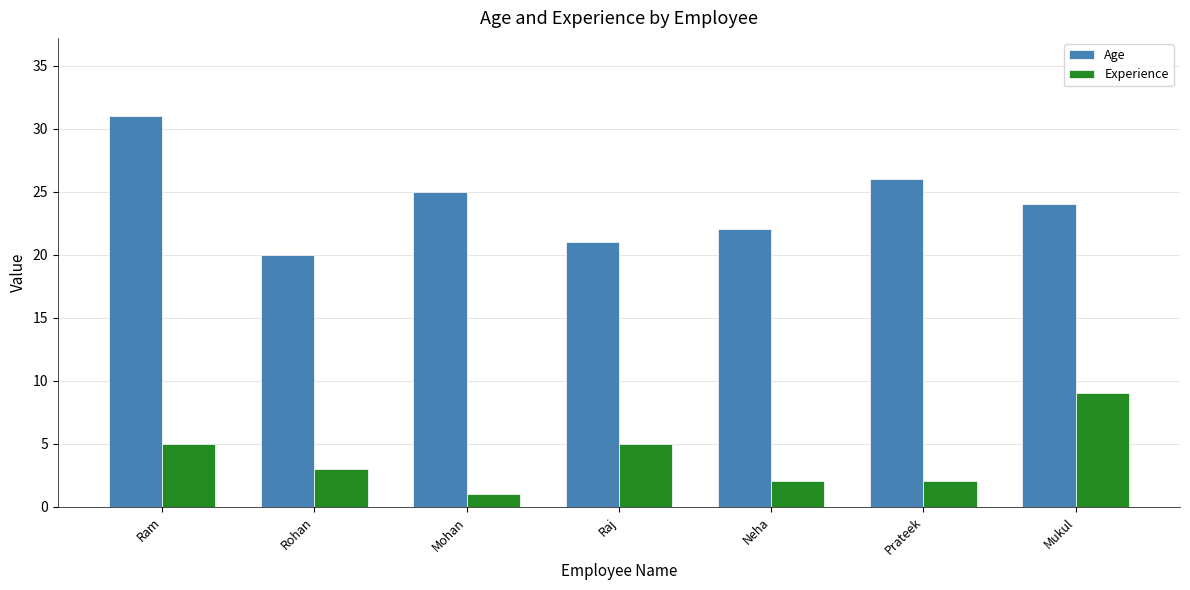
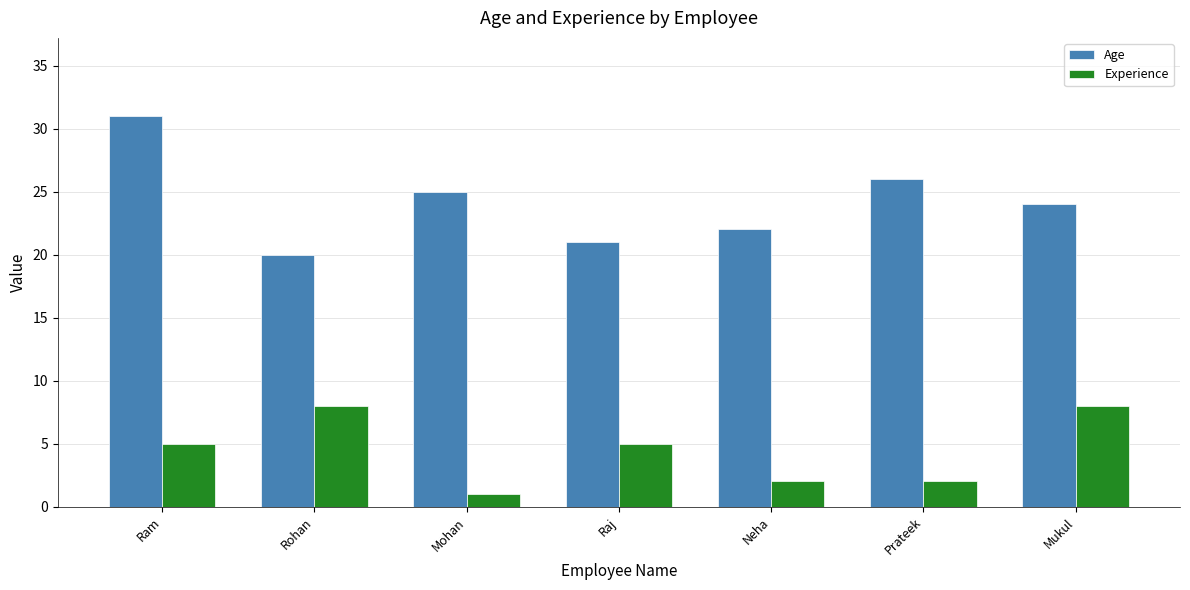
  {
    "Age": {
      "Ram": 31,
      "Rohan": 20,
      "Mohan": 25,
      "Raj": 21,
      "Neha": 22,
      "Prateek": 26,
      "Mukul": 24
    },
    "Experience": {
      "Ram": 5,
-     "Rohan": 3,
+     "Rohan": 8,
      "Mohan": 1,
      "Raj": 5,
      "Neha": 2,
      "Prateek": 2,
-     "Mukul": 9
+     "Mukul": 8
    }
  }
